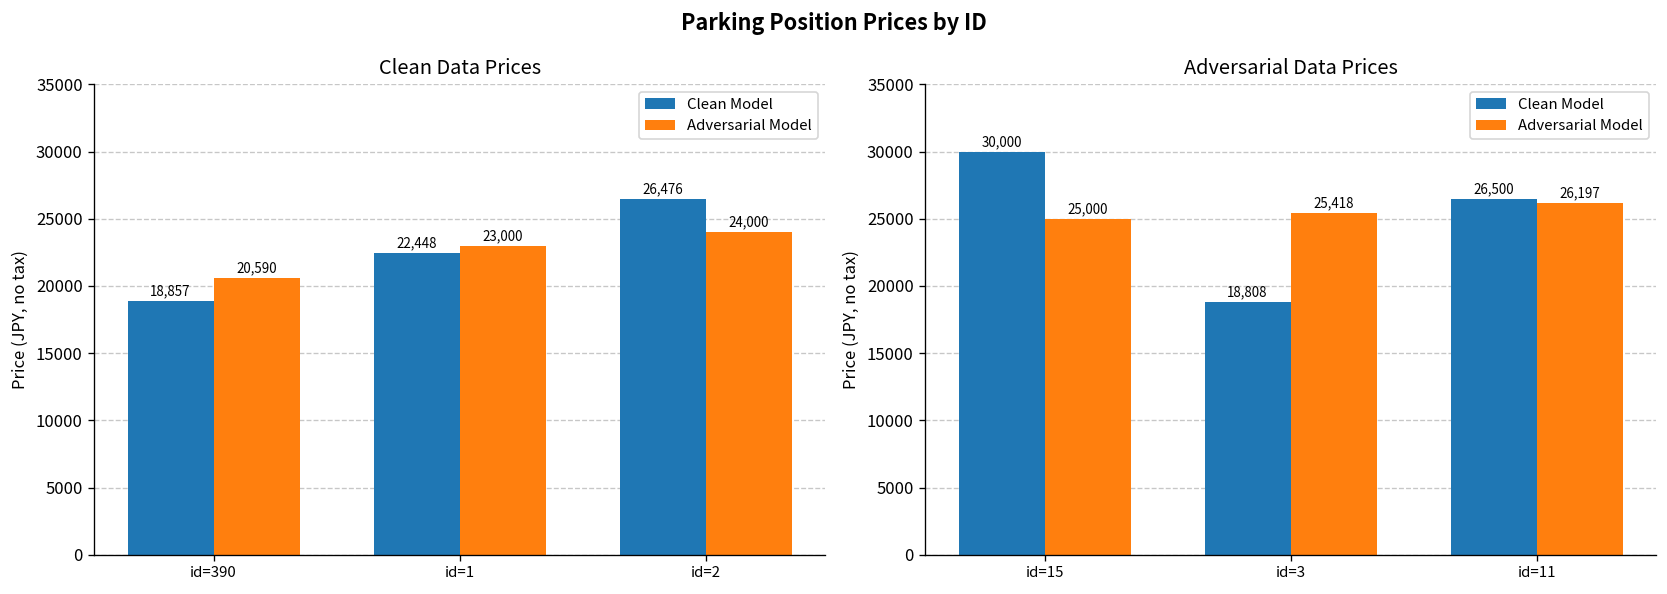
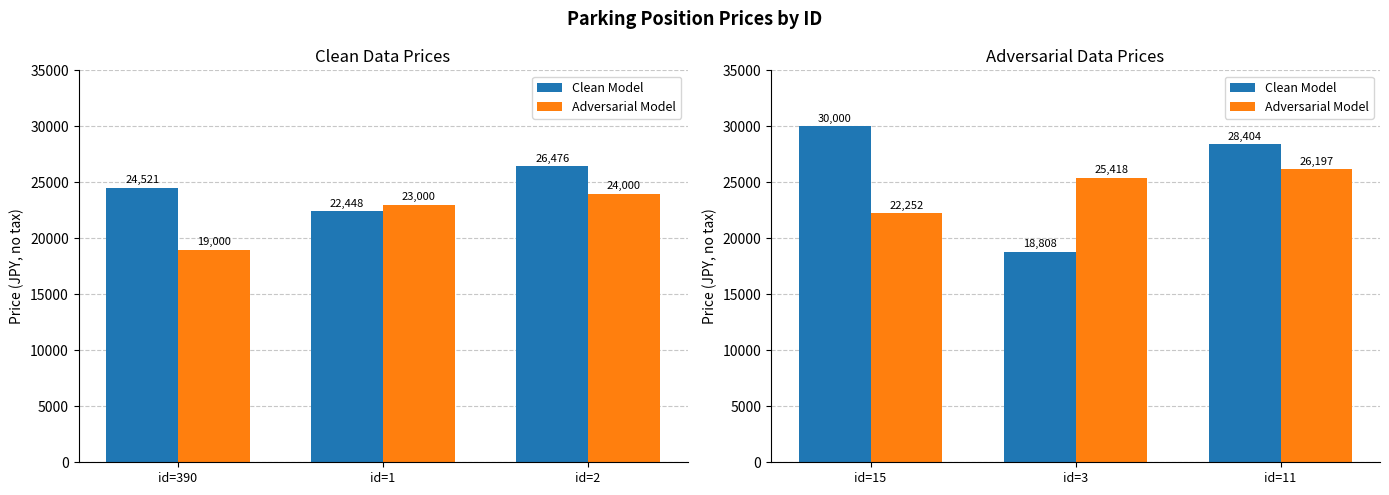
  {
    "Clean Data Prices": {
      "Clean Model": {
-       "id=390": "18,857",
+       "id=390": "24,521",
        "id=1": "22,448",
        "id=2": "26,476"
      },
      "Adversarial Model": {
-       "id=390": "20,590",
+       "id=390": "19,000",
        "id=1": "23,000",
        "id=2": "24,000"
      }
    },
    "Adversarial Data Prices": {
      "Clean Model": {
        "id=15": "30,000",
        "id=3": "18,808",
-       "id=11": "26,500"
+       "id=11": "28,404"
      },
      "Adversarial Model": {
-       "id=15": "25,000",
+       "id=15": "22,252",
        "id=3": "25,418",
        "id=11": "26,197"
      }
    }
  }
